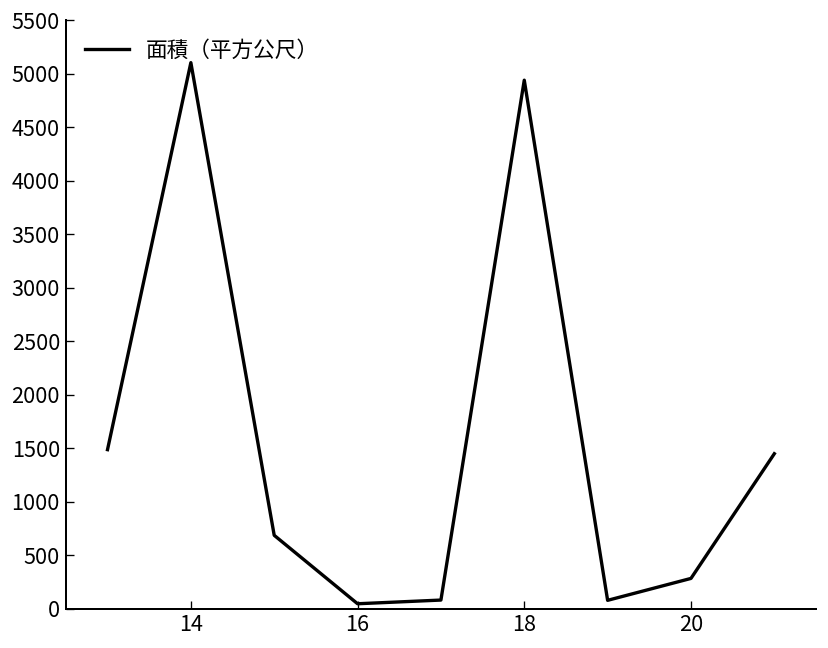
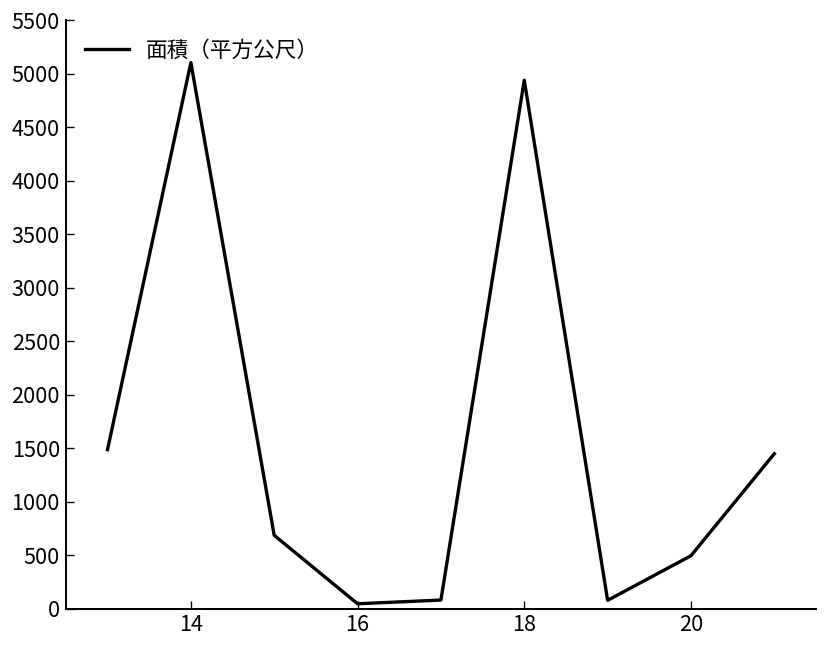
  {
    "14": 5100,
    "16": 0,
    "18": 4900,
-   "20": 300
+   "20": 500
  }
